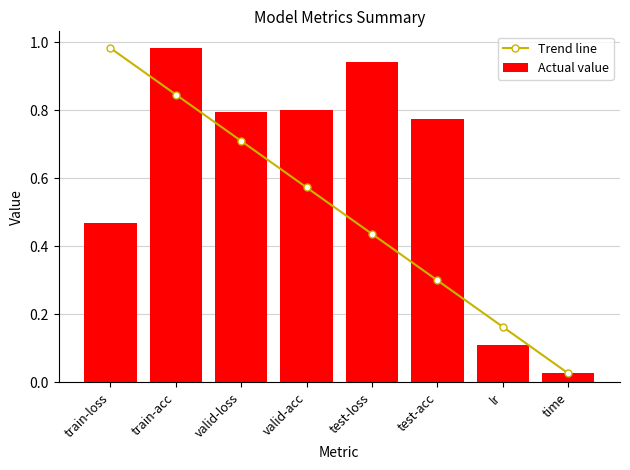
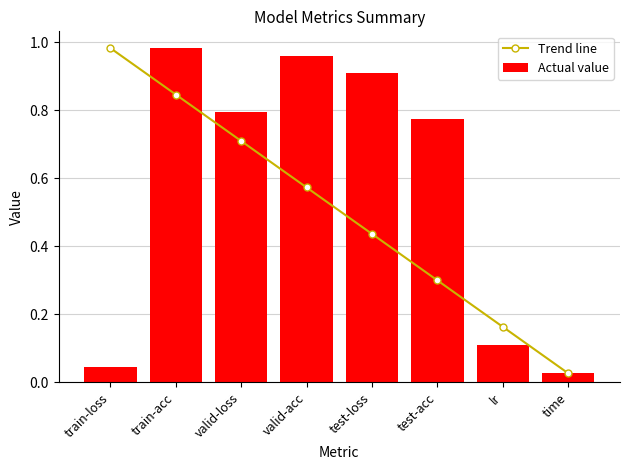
  {
    "Actual value": {
-     "train-loss": 0.47,
+     "train-loss": 0.04,
      "train-acc": 0.98,
      "valid-loss": 0.80,
-     "valid-acc": 0.80,
-     "test-loss": 0.94,
+     "valid-acc": 0.96,
+     "test-loss": 0.91,
      "test-acc": 0.77,
      "lr": 0.11,
      "time": 0.03
    },
    "Trend line": {
      "train-loss": 0.98,
      "train-acc": 0.85,
      "valid-loss": 0.71,
      "valid-acc": 0.57,
      "test-loss": 0.44,
      "test-acc": 0.30,
      "lr": 0.16,
      "time": 0.03
    }
  }
